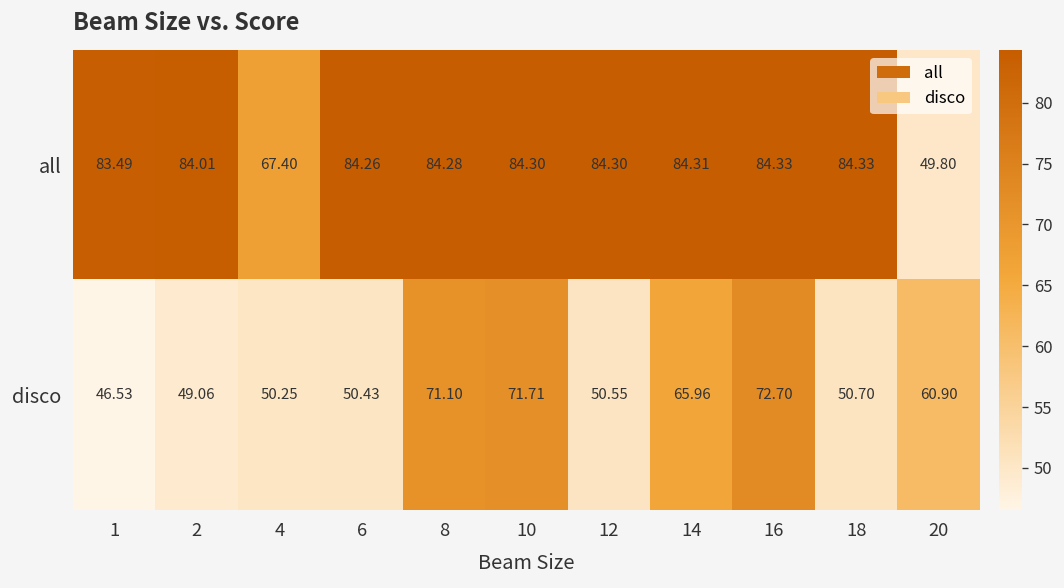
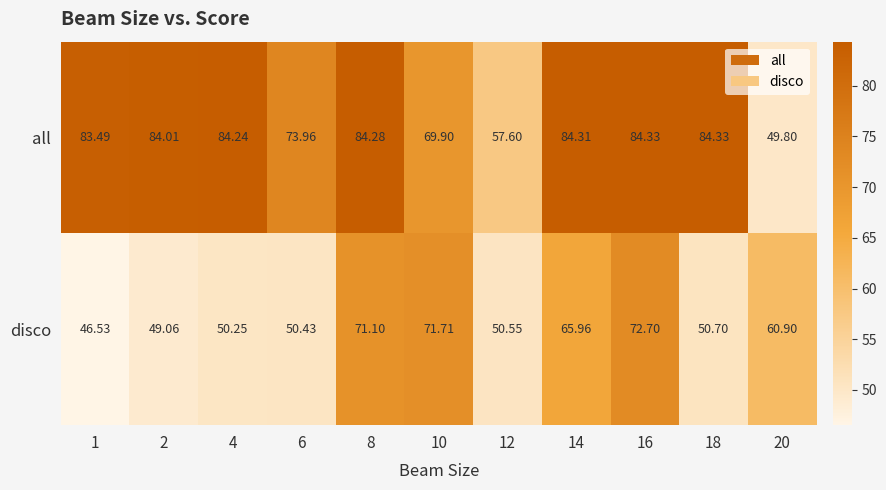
  {
    "all": {
      "1": 83.49,
      "2": 84.01,
-     "4": 67.40,
-     "6": 84.26,
+     "4": 84.24,
+     "6": 73.96,
      "8": 84.28,
-     "10": 84.30,
-     "12": 84.30,
+     "10": 69.90,
+     "12": 57.60,
      "14": 84.31,
      "16": 84.33,
      "18": 84.33,
      "20": 49.80
    },
    "disco": {
      "1": 46.53,
      "2": 49.06,
      "4": 50.25,
      "6": 50.43,
      "8": 71.10,
      "10": 71.71,
      "12": 50.55,
      "14": 65.96,
      "16": 72.70,
      "18": 50.70,
      "20": 60.90
    }
  }
